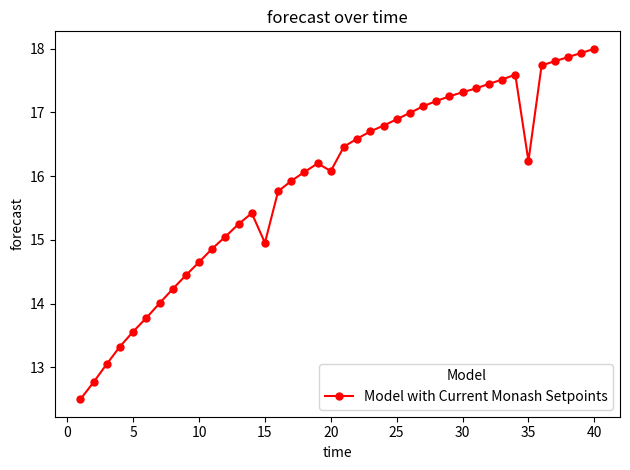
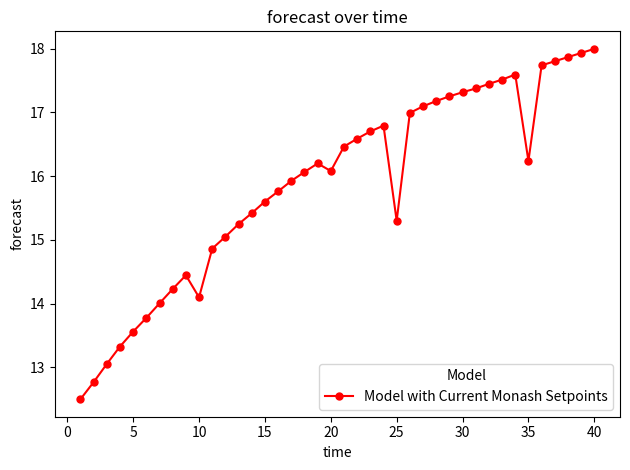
  {
    "5": 13.6,
-   "10": 14.7,
-   "15": 15.0,
+   "10": 14.1,
+   "15": 15.6,
    "20": 16.1,
-   "25": 16.9,
+   "25": 15.3,
    "30": 17.3,
    "35": 16.2,
    "40": 18.0
  }
